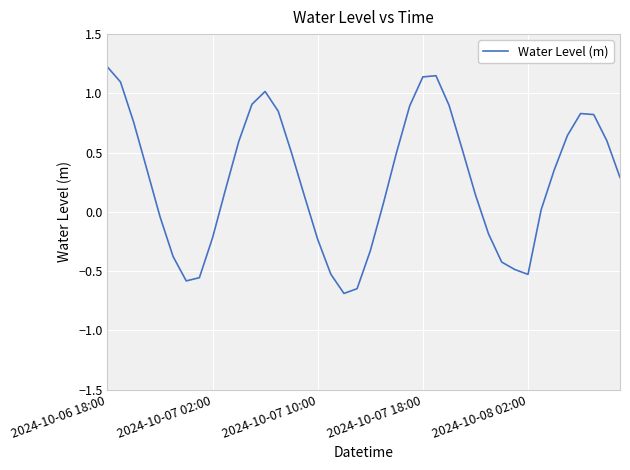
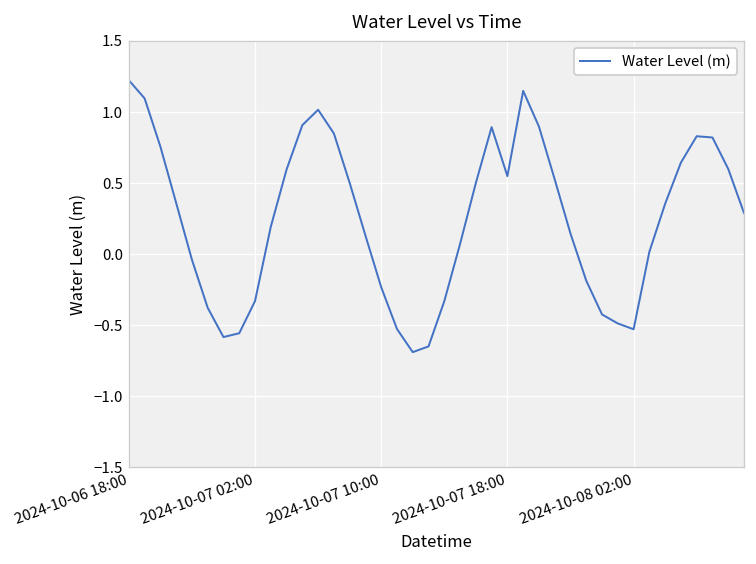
  {
    "2024-10-06 18:00": 1.22,
-   "2024-10-07 02:00": -0.22,
+   "2024-10-07 02:00": -0.33,
    "2024-10-07 10:00": -0.23,
-   "2024-10-07 18:00": 1.14,
+   "2024-10-07 18:00": 0.55,
    "2024-10-08 02:00": -0.53
  }
